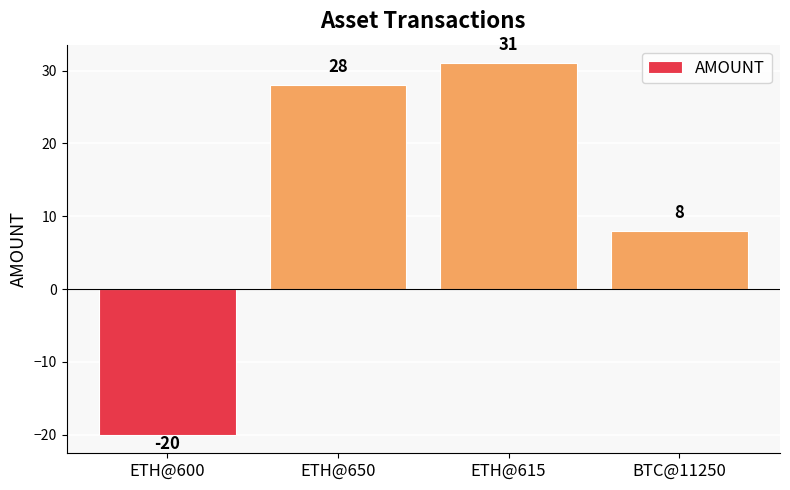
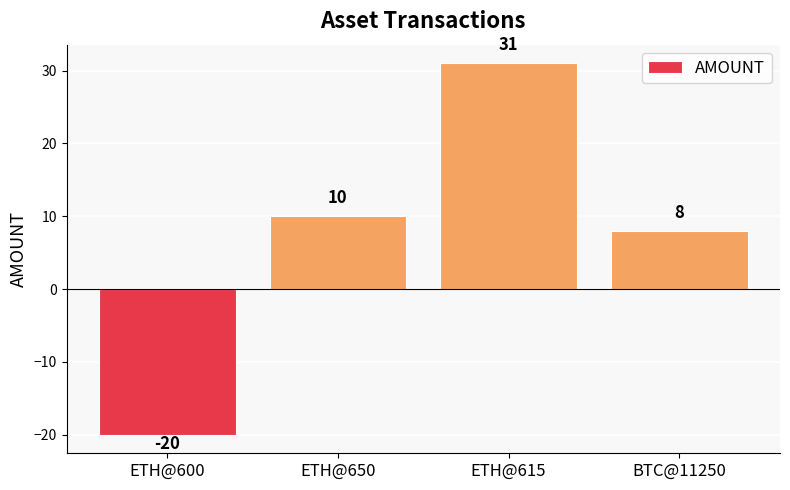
  {
    "ETH@600": -20,
-   "ETH@650": 28,
+   "ETH@650": 10,
    "ETH@615": 31,
    "BTC@11250": 8
  }
